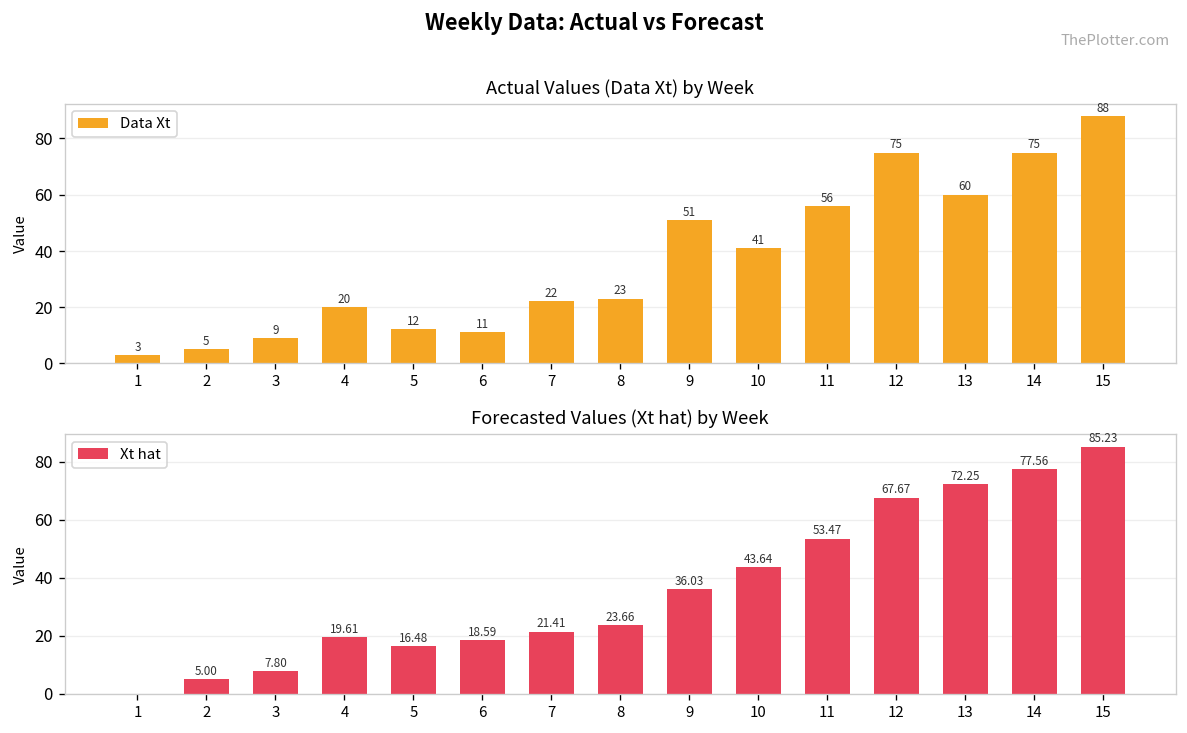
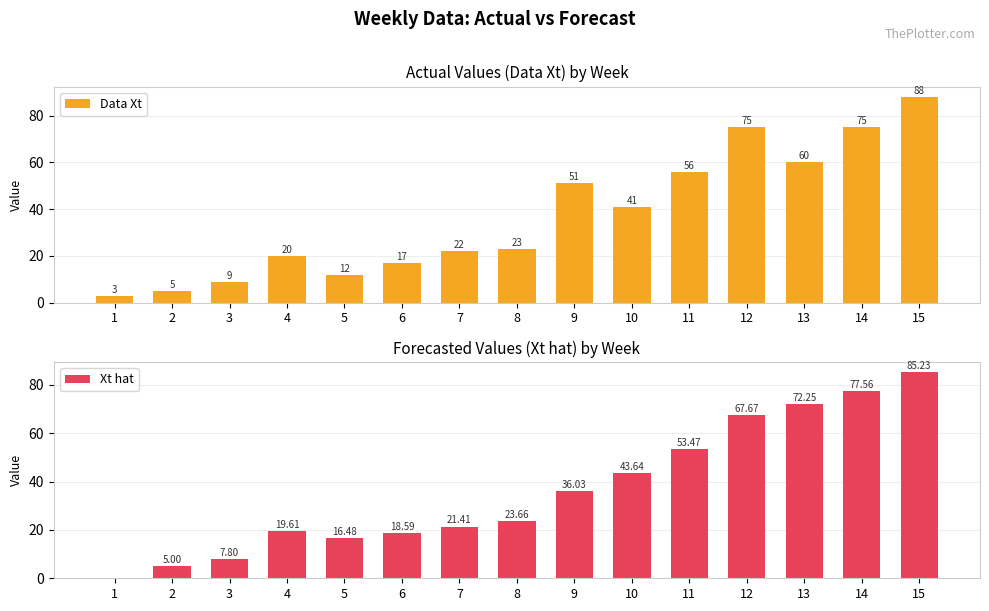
  {
    "Actual Values (Data Xt) by Week": {
      "1": 3,
      "2": 5,
      "3": 9,
      "4": 20,
      "5": 12,
-     "6": 11,
+     "6": 17,
      "7": 22,
      "8": 23,
      "9": 51,
      "10": 41,
      "11": 56,
      "12": 75,
      "13": 60,
      "14": 75,
      "15": 88
    },
    "Forecasted Values (Xt hat) by Week": {
      "2": 5.00,
      "3": 7.80,
      "4": 19.61,
      "5": 16.48,
      "6": 18.59,
      "7": 21.41,
      "8": 23.66,
      "9": 36.03,
      "10": 43.64,
      "11": 53.47,
      "12": 67.67,
      "13": 72.25,
      "14": 77.56,
      "15": 85.23
    }
  }
